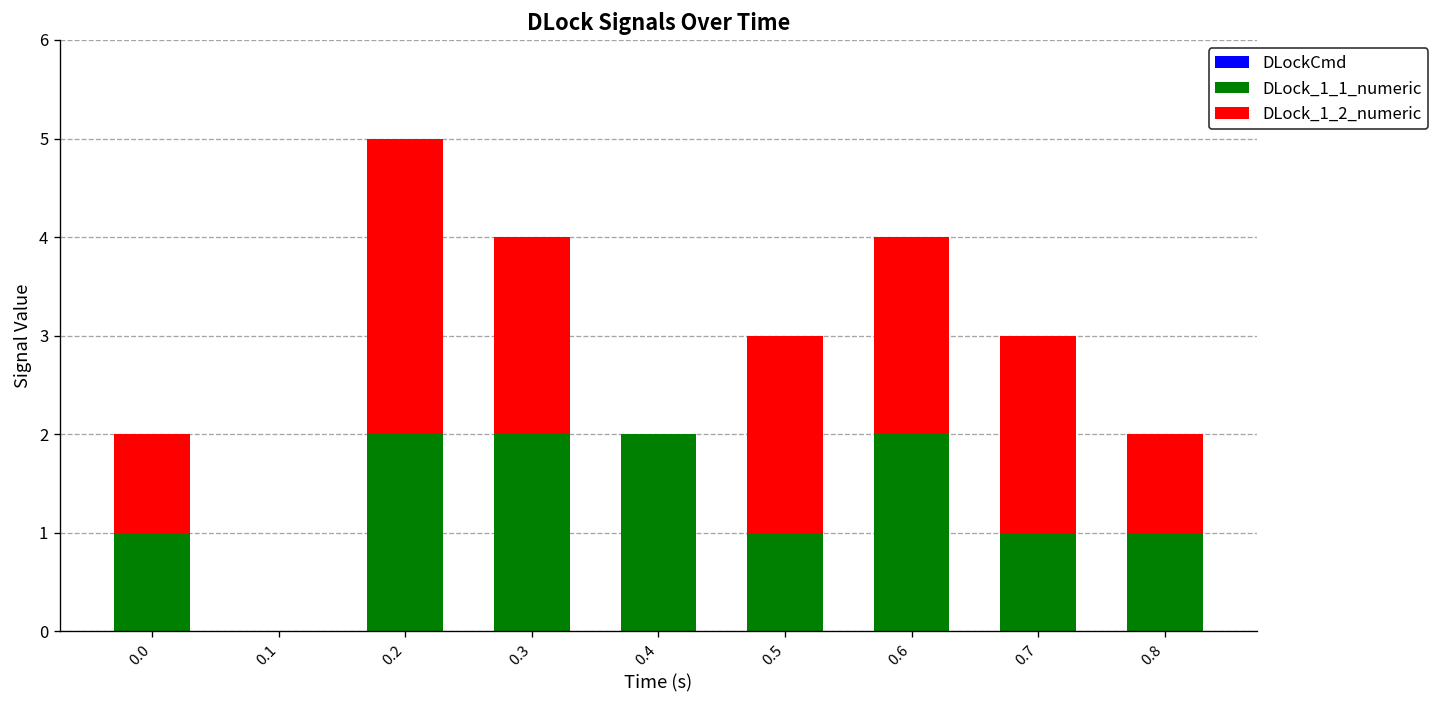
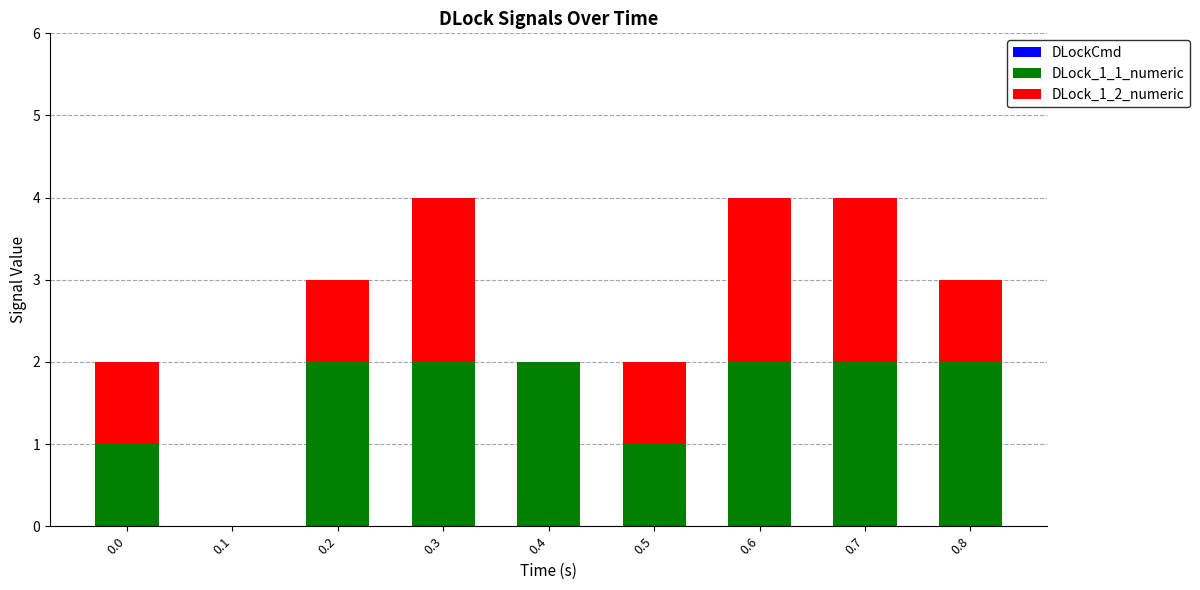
  {
    "DLockCmd": {
      "0.0": 0,
      "0.1": 0,
      "0.2": 0,
      "0.3": 0,
      "0.4": 0,
      "0.5": 0,
      "0.6": 0,
      "0.7": 0,
      "0.8": 0
    },
    "DLock_1_1_numeric": {
      "0.0": 1,
      "0.1": 0,
      "0.2": 2,
      "0.3": 2,
      "0.4": 2,
      "0.5": 1,
      "0.6": 2,
-     "0.7": 1,
-     "0.8": 1
+     "0.7": 2,
+     "0.8": 2
    },
    "DLock_1_2_numeric": {
      "0.0": 1,
      "0.1": 0,
-     "0.2": 3,
+     "0.2": 1,
      "0.3": 2,
      "0.4": 0,
-     "0.5": 2,
+     "0.5": 1,
      "0.6": 2,
      "0.7": 2,
      "0.8": 1
    }
  }
